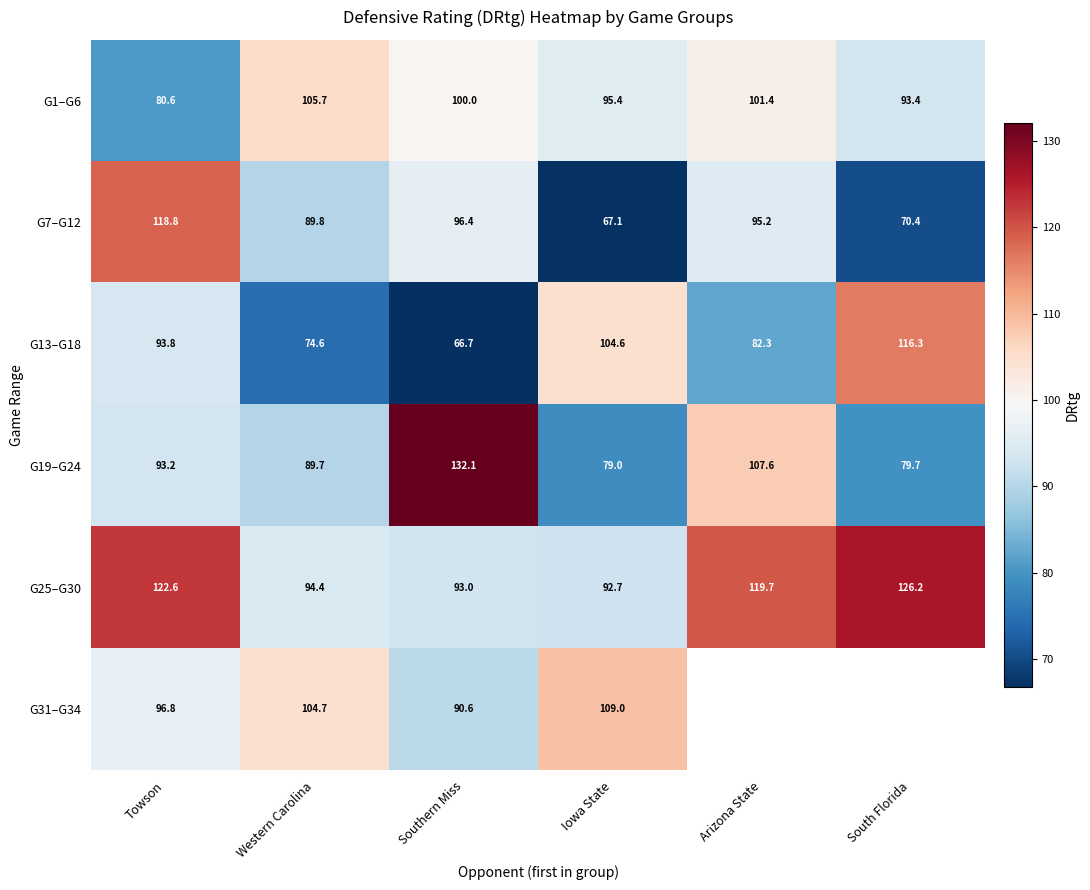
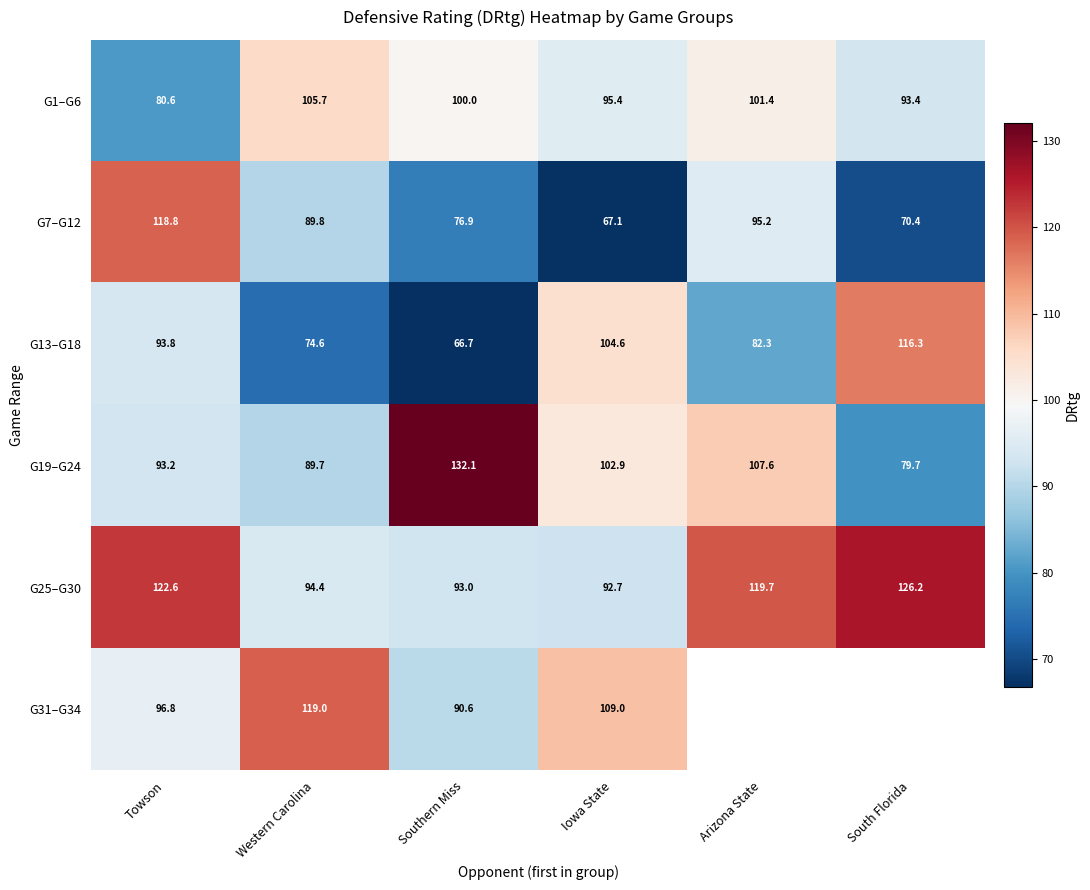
  {
    "G1–G6": {
      "Towson": 80.6,
      "Western Carolina": 105.7,
      "Southern Miss": 100.0,
      "Iowa State": 95.4,
      "Arizona State": 101.4,
      "South Florida": 93.4
    },
    "G7–G12": {
      "Towson": 118.8,
      "Western Carolina": 89.8,
-     "Southern Miss": 96.4,
+     "Southern Miss": 76.9,
      "Iowa State": 67.1,
      "Arizona State": 95.2,
      "South Florida": 70.4
    },
    "G13–G18": {
      "Towson": 93.8,
      "Western Carolina": 74.6,
      "Southern Miss": 66.7,
      "Iowa State": 104.6,
      "Arizona State": 82.3,
      "South Florida": 116.3
    },
    "G19–G24": {
      "Towson": 93.2,
      "Western Carolina": 89.7,
      "Southern Miss": 132.1,
-     "Iowa State": 79.0,
+     "Iowa State": 102.9,
      "Arizona State": 107.6,
      "South Florida": 79.7
    },
    "G25–G30": {
      "Towson": 122.6,
      "Western Carolina": 94.4,
      "Southern Miss": 93.0,
      "Iowa State": 92.7,
      "Arizona State": 119.7,
      "South Florida": 126.2
    },
    "G31–G34": {
      "Towson": 96.8,
-     "Western Carolina": 104.7,
+     "Western Carolina": 119.0,
      "Southern Miss": 90.6,
      "Iowa State": 109.0
    }
  }
